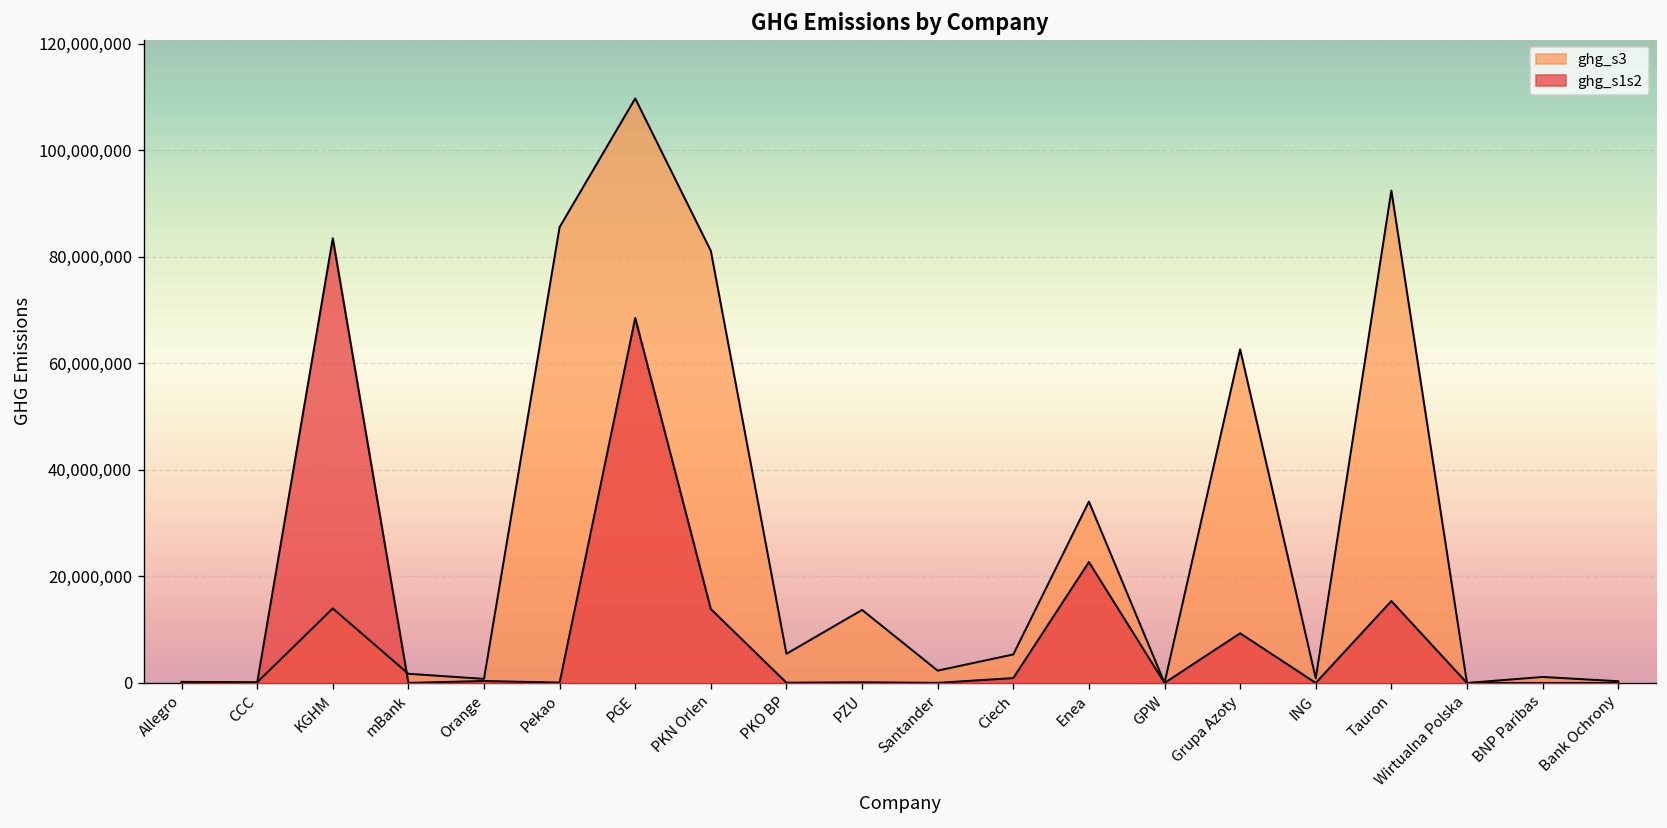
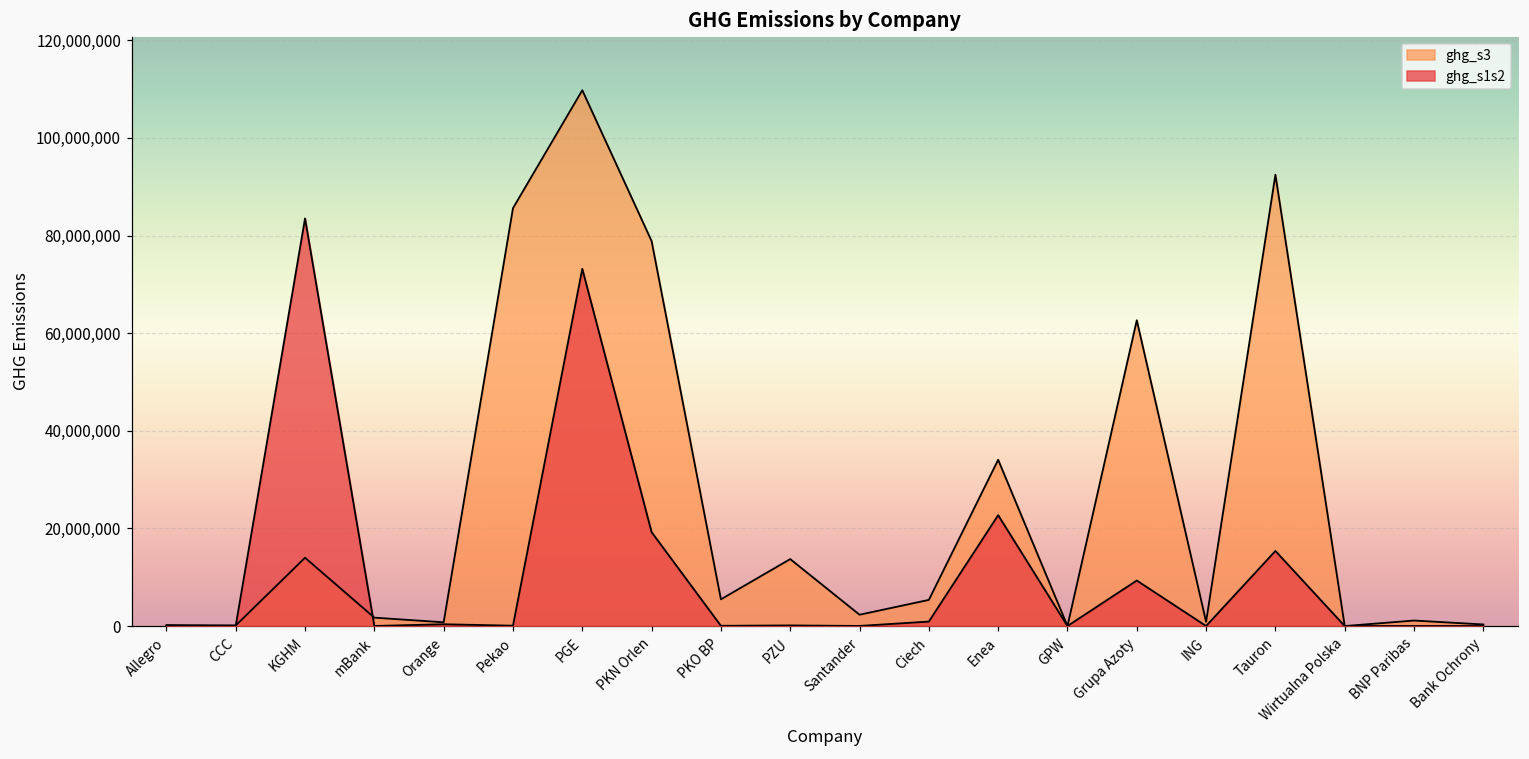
  {
    "ghg_s3": {
      "KGHM": "14,000,000",
      "mBank": "2,000,000",
      "Pekao": "86,000,000",
      "PGE": "110,000,000",
-     "PKN Orlen": "81,000,000",
+     "PKN Orlen": "79,000,000",
      "PKO BP": "5,000,000",
      "PZU": "14,000,000",
      "Santander": "2,000,000",
      "Ciech": "5,000,000",
      "Enea": "34,000,000",
      "Grupa Azoty": "63,000,000",
      "ING": "1,000,000",
      "Tauron": "92,000,000",
      "BNP Paribas": "1,000,000"
    },
    "ghg_s1s2": {
      "KGHM": "84,000,000",
      "mBank": "0",
      "Pekao": "0",
-     "PGE": "69,000,000",
-     "PKN Orlen": "14,000,000",
+     "PGE": "73,000,000",
+     "PKN Orlen": "19,000,000",
      "PKO BP": "0",
      "PZU": "0",
      "Santander": "0",
      "Ciech": "1,000,000",
      "Enea": "23,000,000",
      "Grupa Azoty": "9,000,000",
      "ING": "0",
      "Tauron": "15,000,000",
      "BNP Paribas": "0"
    }
  }
